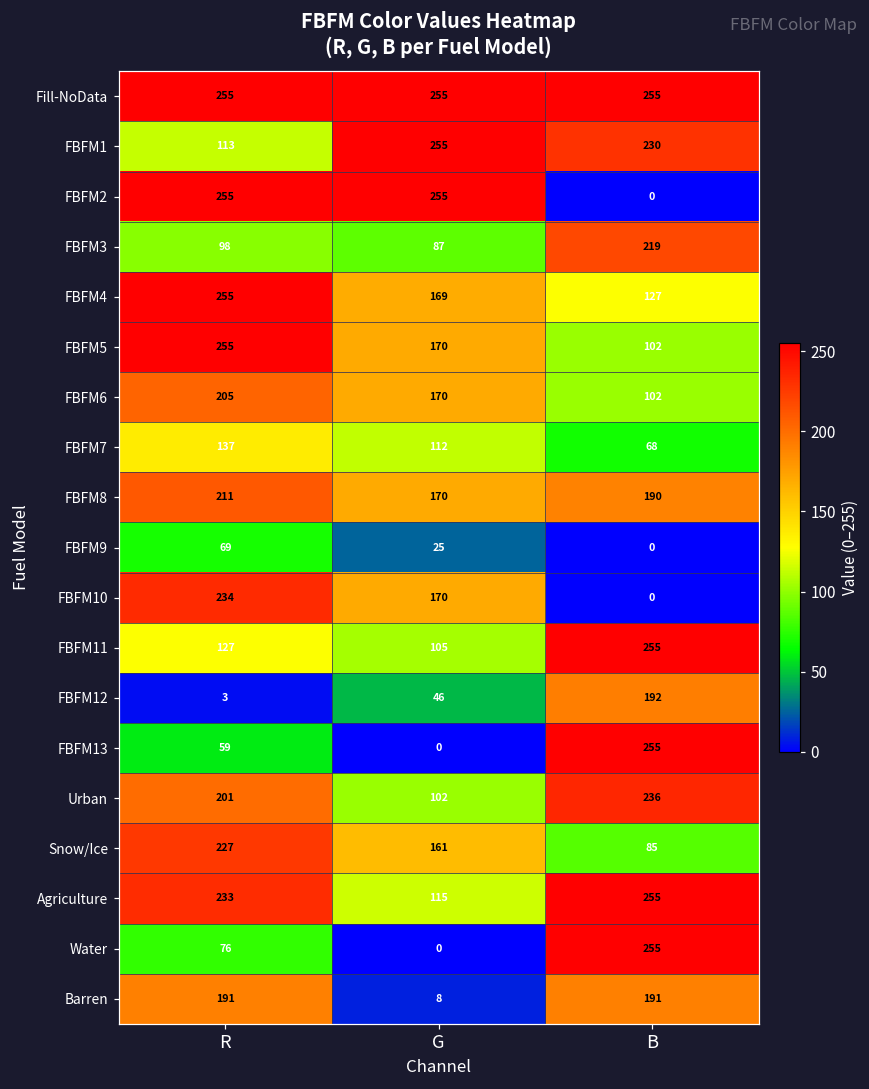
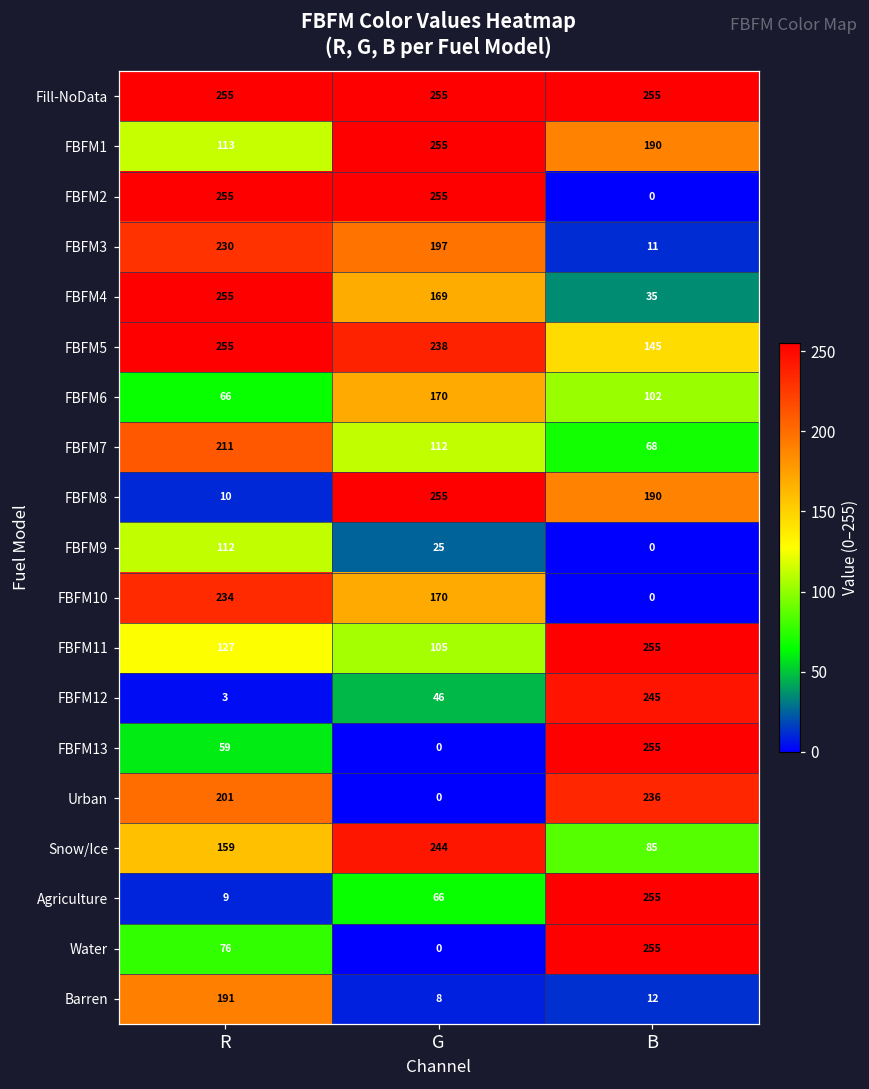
  {
    "Fill-NoData": {
      "R": 255,
      "G": 255,
      "B": 255
    },
    "FBFM1": {
      "R": 113,
      "G": 255,
-     "B": 230
+     "B": 190
    },
    "FBFM2": {
      "R": 255,
      "G": 255,
      "B": 0
    },
    "FBFM3": {
-     "R": 98,
-     "G": 87,
-     "B": 219
+     "R": 230,
+     "G": 197,
+     "B": 11
    },
    "FBFM4": {
      "R": 255,
      "G": 169,
-     "B": 127
+     "B": 35
    },
    "FBFM5": {
      "R": 255,
-     "G": 170,
-     "B": 102
+     "G": 238,
+     "B": 145
    },
    "FBFM6": {
-     "R": 205,
+     "R": 66,
      "G": 170,
      "B": 102
    },
    "FBFM7": {
-     "R": 137,
+     "R": 211,
      "G": 112,
      "B": 68
    },
    "FBFM8": {
-     "R": 211,
-     "G": 170,
+     "R": 10,
+     "G": 255,
      "B": 190
    },
    "FBFM9": {
-     "R": 69,
+     "R": 112,
      "G": 25,
      "B": 0
    },
    "FBFM10": {
      "R": 234,
      "G": 170,
      "B": 0
    },
    "FBFM11": {
      "R": 127,
      "G": 105,
      "B": 255
    },
    "FBFM12": {
      "R": 3,
      "G": 46,
-     "B": 192
+     "B": 245
    },
    "FBFM13": {
      "R": 59,
      "G": 0,
      "B": 255
    },
    "Urban": {
      "R": 201,
-     "G": 102,
+     "G": 0,
      "B": 236
    },
    "Snow/Ice": {
-     "R": 227,
-     "G": 161,
+     "R": 159,
+     "G": 244,
      "B": 85
    },
    "Agriculture": {
-     "R": 233,
-     "G": 115,
+     "R": 9,
+     "G": 66,
      "B": 255
    },
    "Water": {
      "R": 76,
      "G": 0,
      "B": 255
    },
    "Barren": {
      "R": 191,
      "G": 8,
-     "B": 191
+     "B": 12
    }
  }
